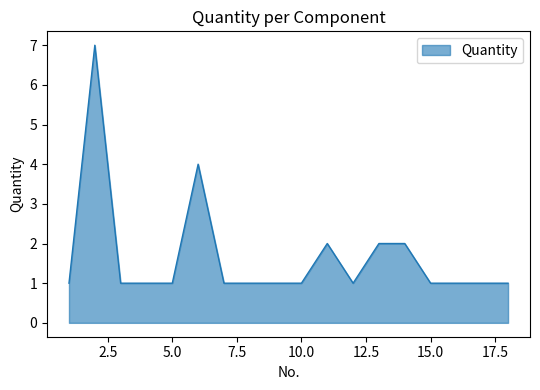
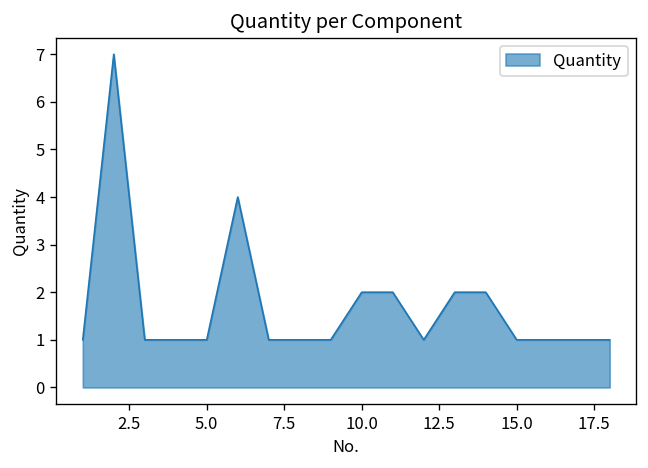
  {
    "5.0": 1,
-   "10.0": 1,
+   "10.0": 2,
    "15.0": 1
  }
